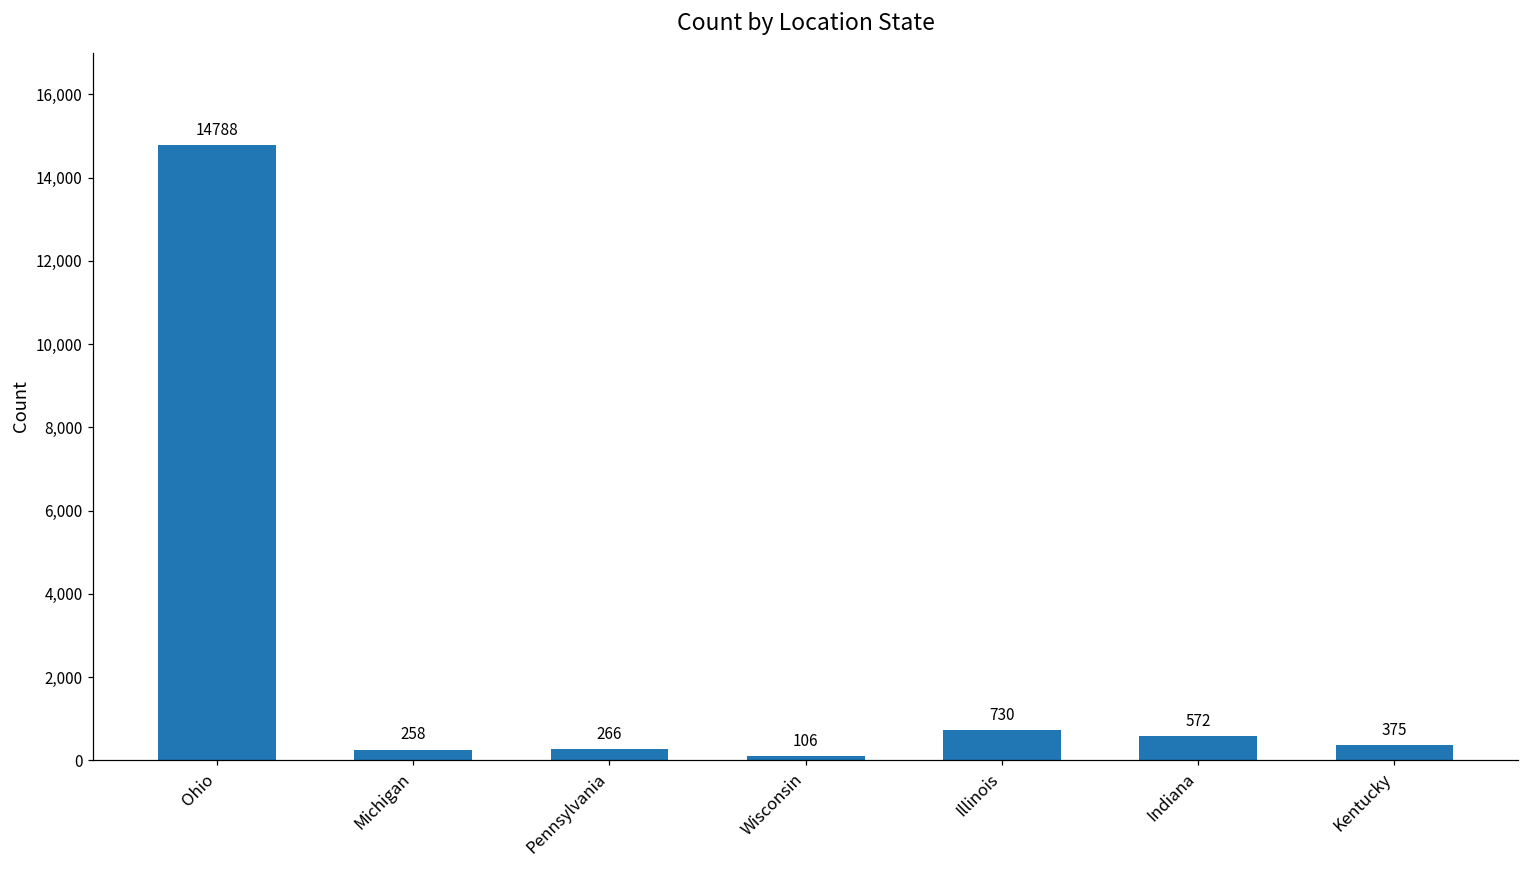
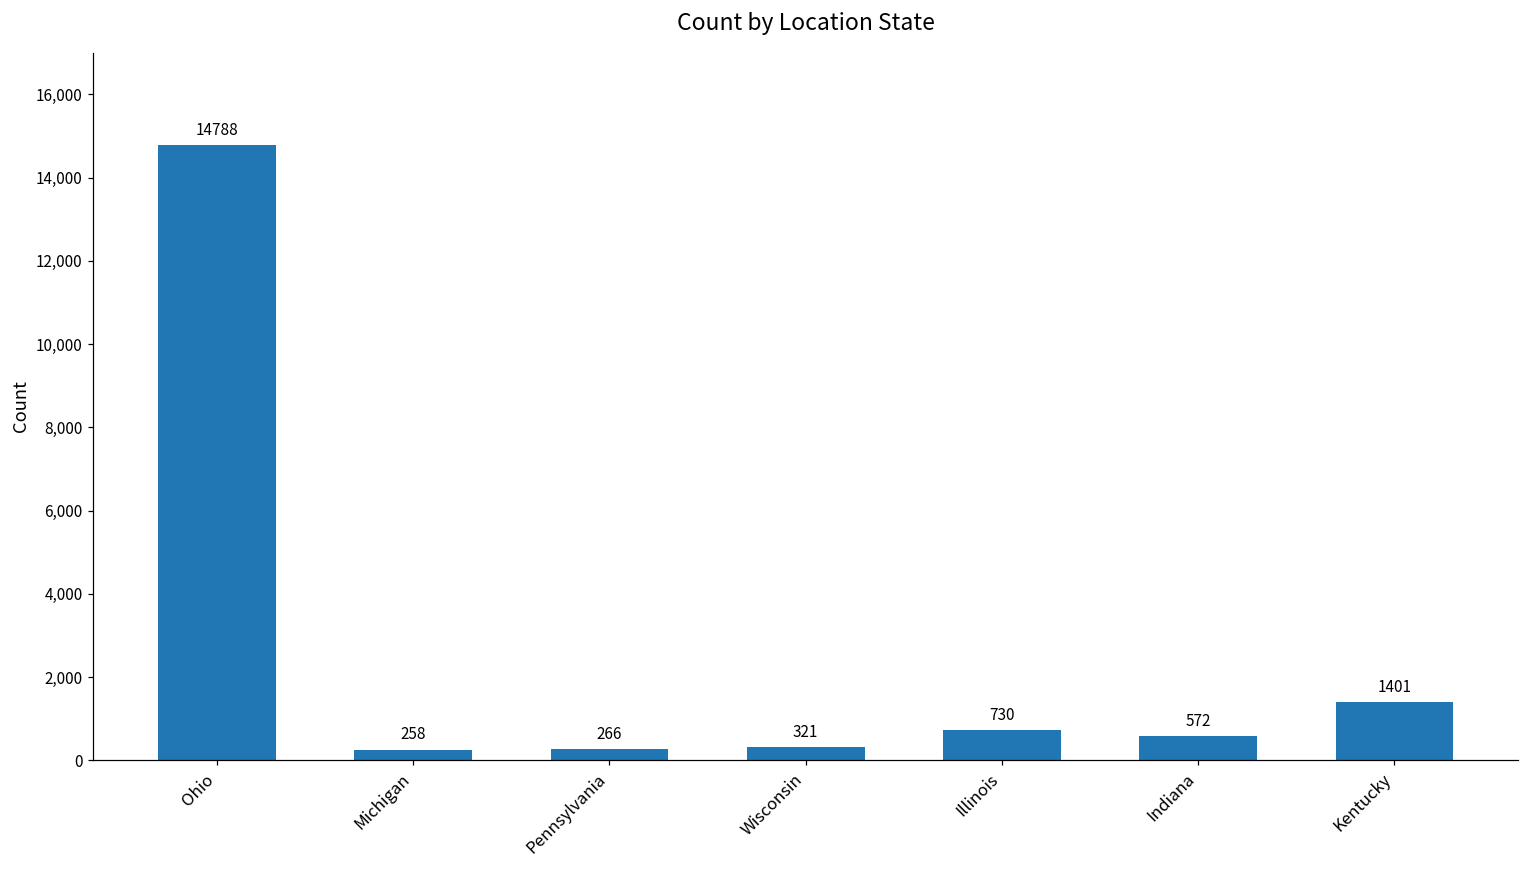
  {
    "Ohio": 14788,
    "Michigan": 258,
    "Pennsylvania": 266,
-   "Wisconsin": 106,
+   "Wisconsin": 321,
    "Illinois": 730,
    "Indiana": 572,
-   "Kentucky": 375
+   "Kentucky": 1401
  }
